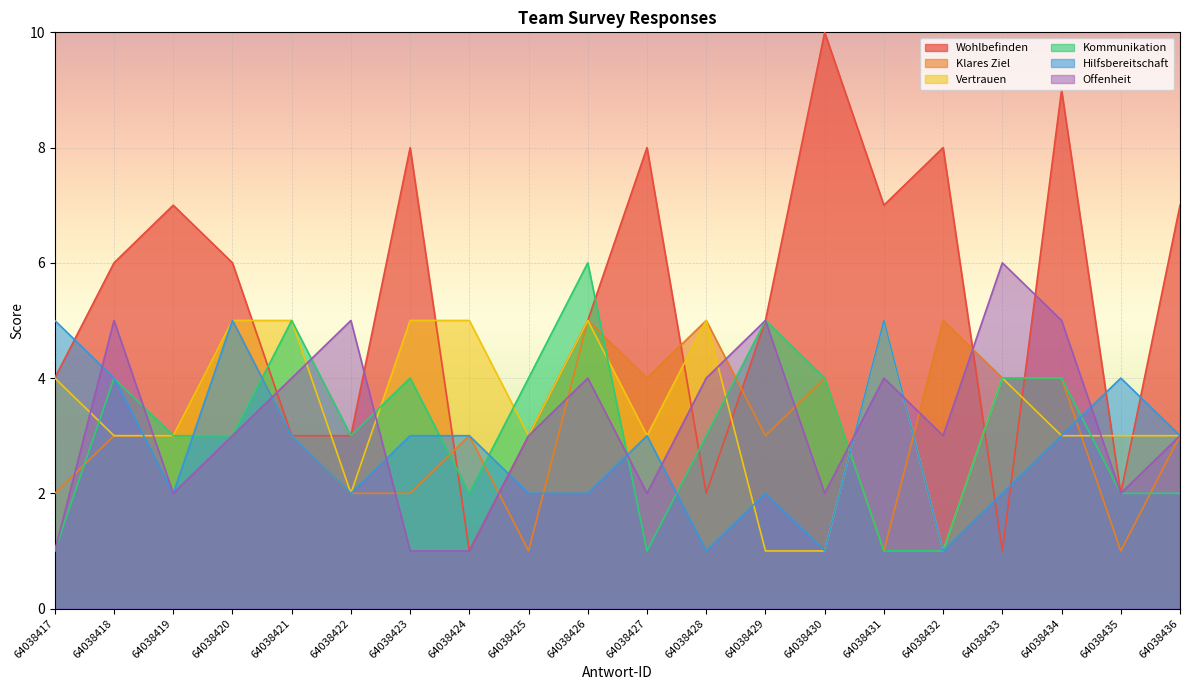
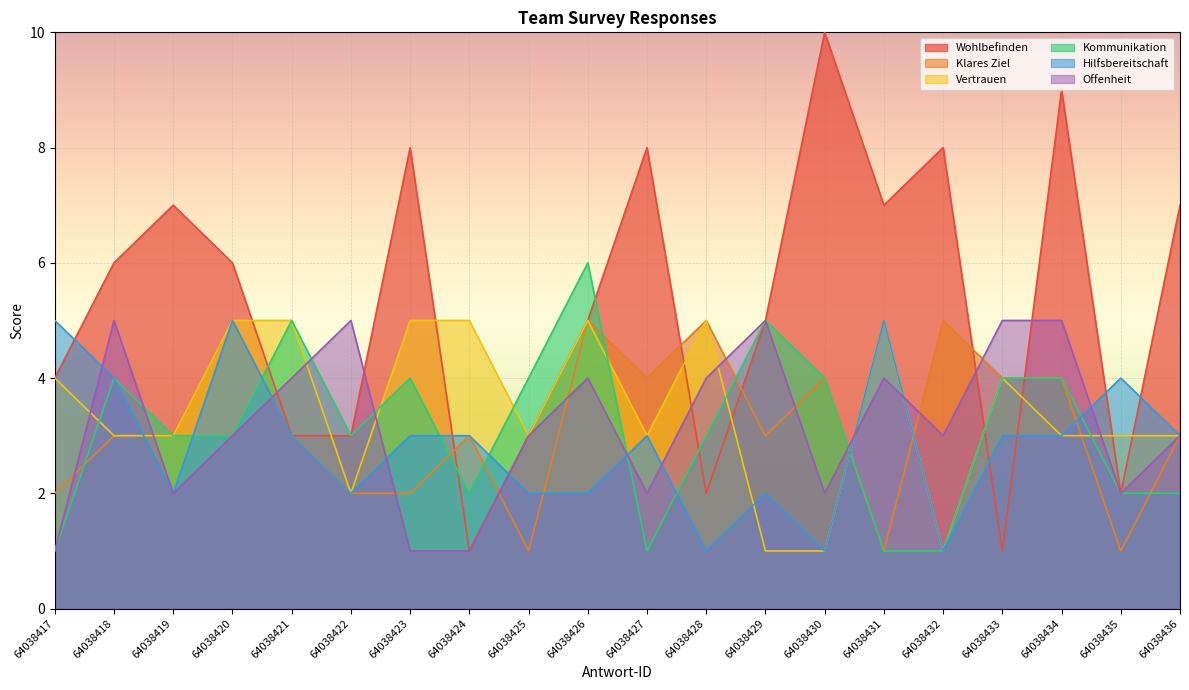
  {
    "Vertrauen": {
      "64038423": 5,
      "64038424": 5,
      "64038429": 1,
      "64038435": 3
    },
    "Kommunikation": {
      "64038423": 4,
      "64038424": 2,
      "64038425": 4,
      "64038426": 6,
      "64038427": 1,
      "64038428": 3,
      "64038436": 2
    },
    "Hilfsbereitschaft": {
      "64038417": 5,
      "64038423": 3,
      "64038425": 2,
      "64038426": 2,
      "64038428": 1,
      "64038429": 2,
-     "64038433": 2,
+     "64038433": 3,
      "64038435": 4
    },
    "Offenheit": {
      "64038418": 5,
      "64038421": 4,
      "64038422": 5,
      "64038423": 1,
      "64038426": 4,
      "64038427": 2,
      "64038428": 4,
      "64038430": 2,
      "64038431": 4,
      "64038432": 3,
-     "64038433": 6,
+     "64038433": 5,
      "64038434": 5
    }
  }
